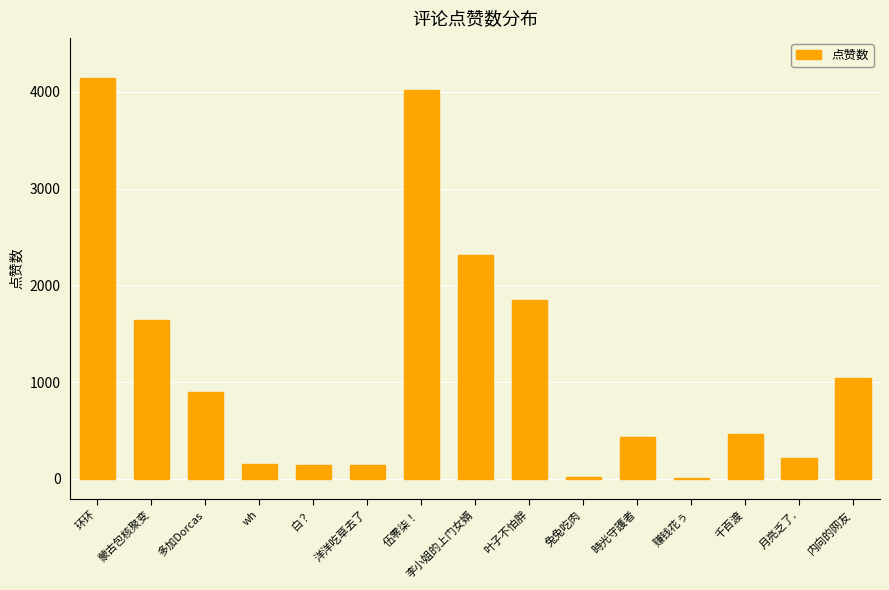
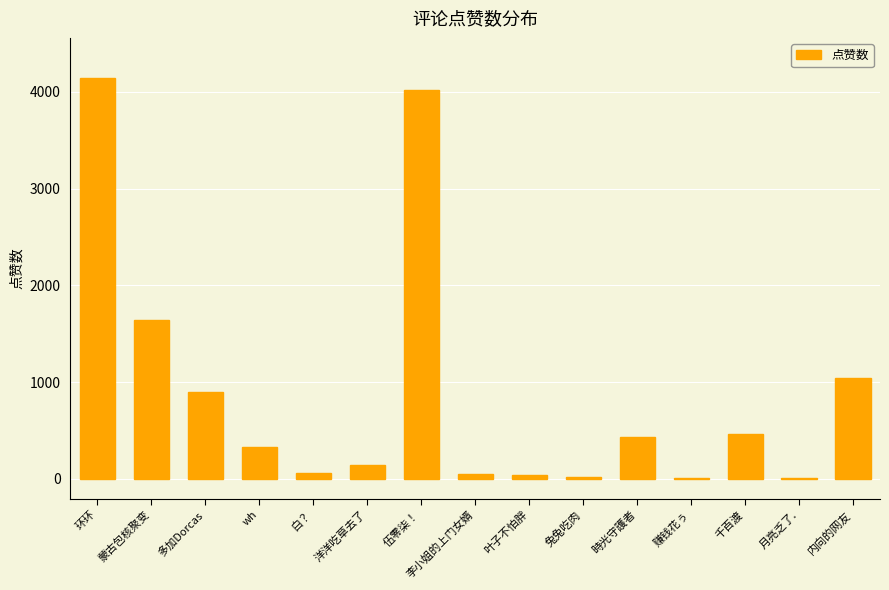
  {
    "环环": 4100,
    "蒙古包核聚变": 1600,
    "多加Dorcas": 900,
-   "wh": 200,
-   "白？": 150,
+   "wh": 300,
+   "白？": 60,
    "洋洋吃草去了": 100,
    "伍零柒！": 4000,
-   "李小姐的上门女婿": 2300,
-   "叶子不怕胖": 1900,
+   "李小姐的上门女婿": 0,
+   "叶子不怕胖": 0,
    "時光守護者": 400,
    "千百渡": 500,
-   "月亮乏了.": 200,
+   "月亮乏了.": 0,
    "内向的网友": 1000
  }
